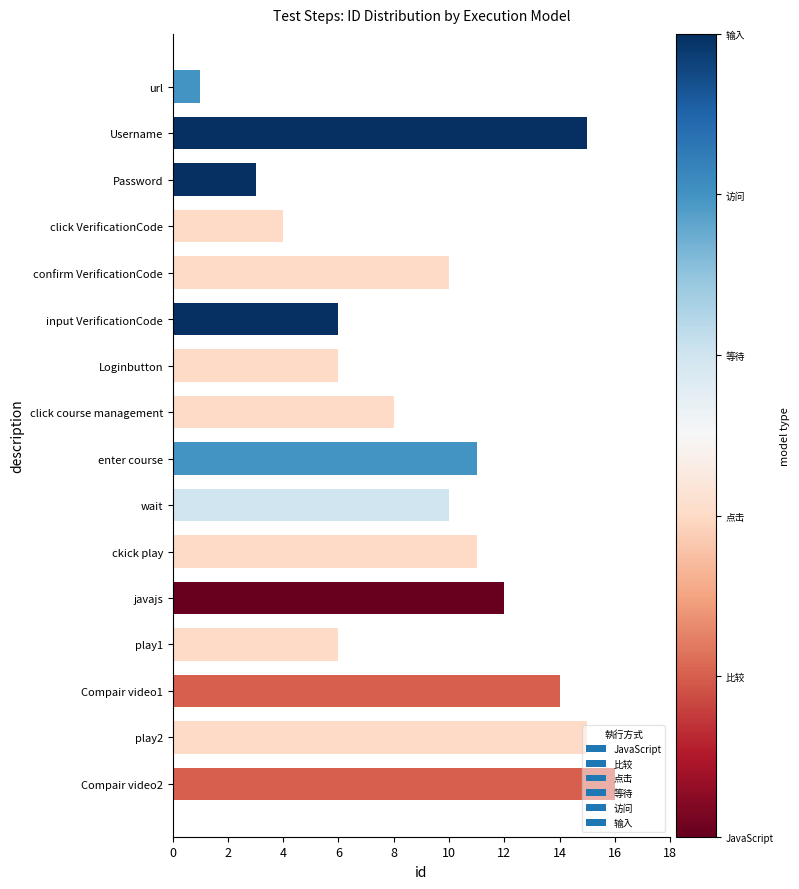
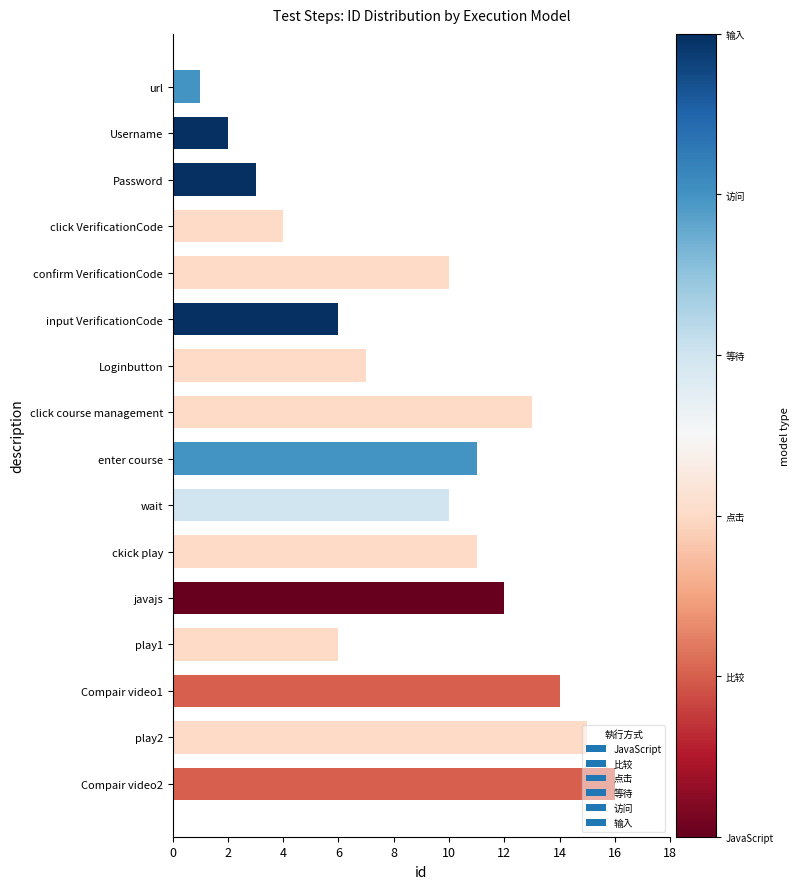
  {
    "url": 1,
-   "Username": 15,
+   "Username": 2,
    "Password": 3,
    "click VerificationCode": 4,
    "confirm VerificationCode": 10,
    "input VerificationCode": 6,
-   "Loginbutton": 6,
-   "click course management": 8,
+   "Loginbutton": 7,
+   "click course management": 13,
    "enter course": 11,
    "wait": 10,
    "ckick play": 11,
    "javajs": 12,
    "play1": 6,
    "Compair video1": 14
  }
